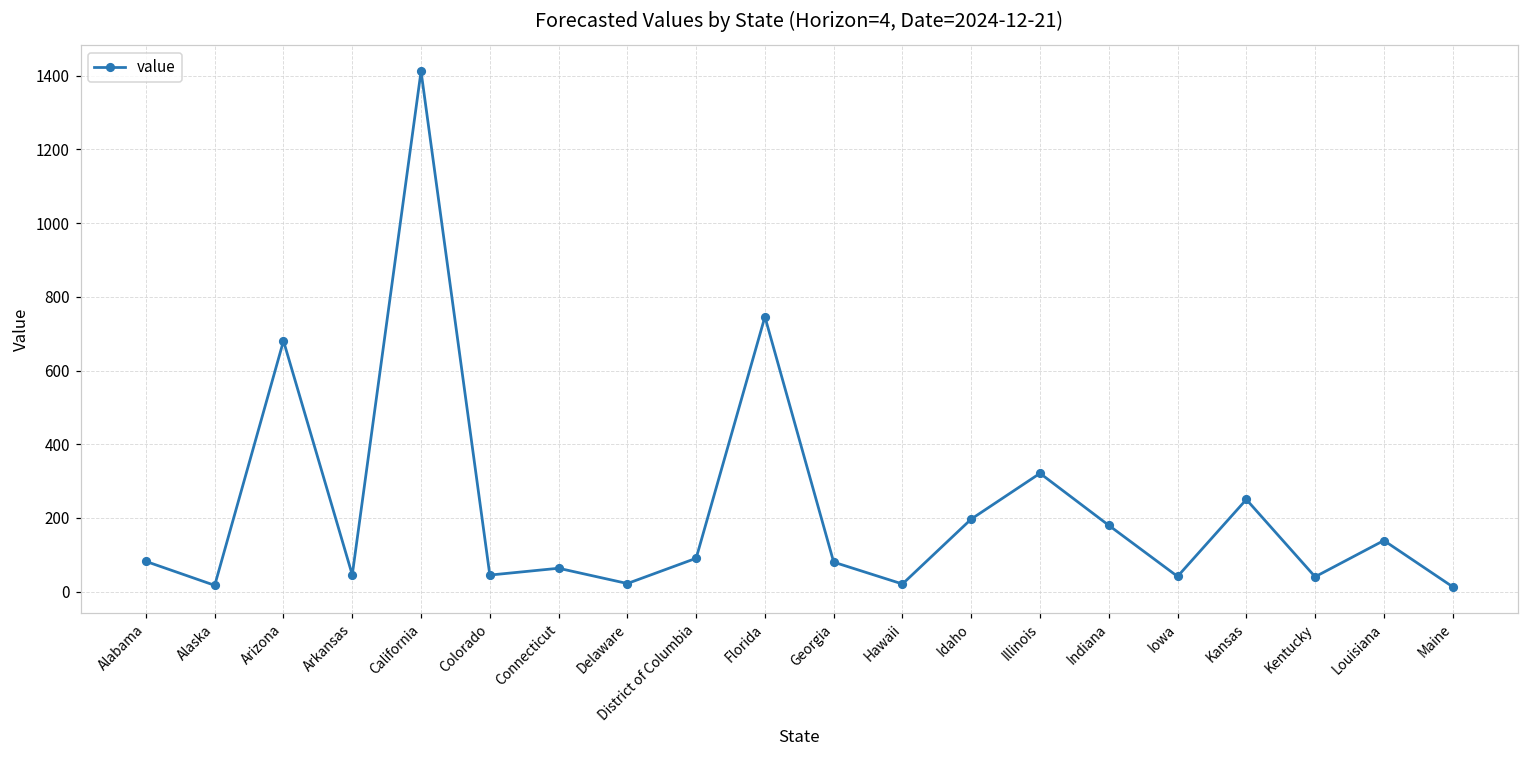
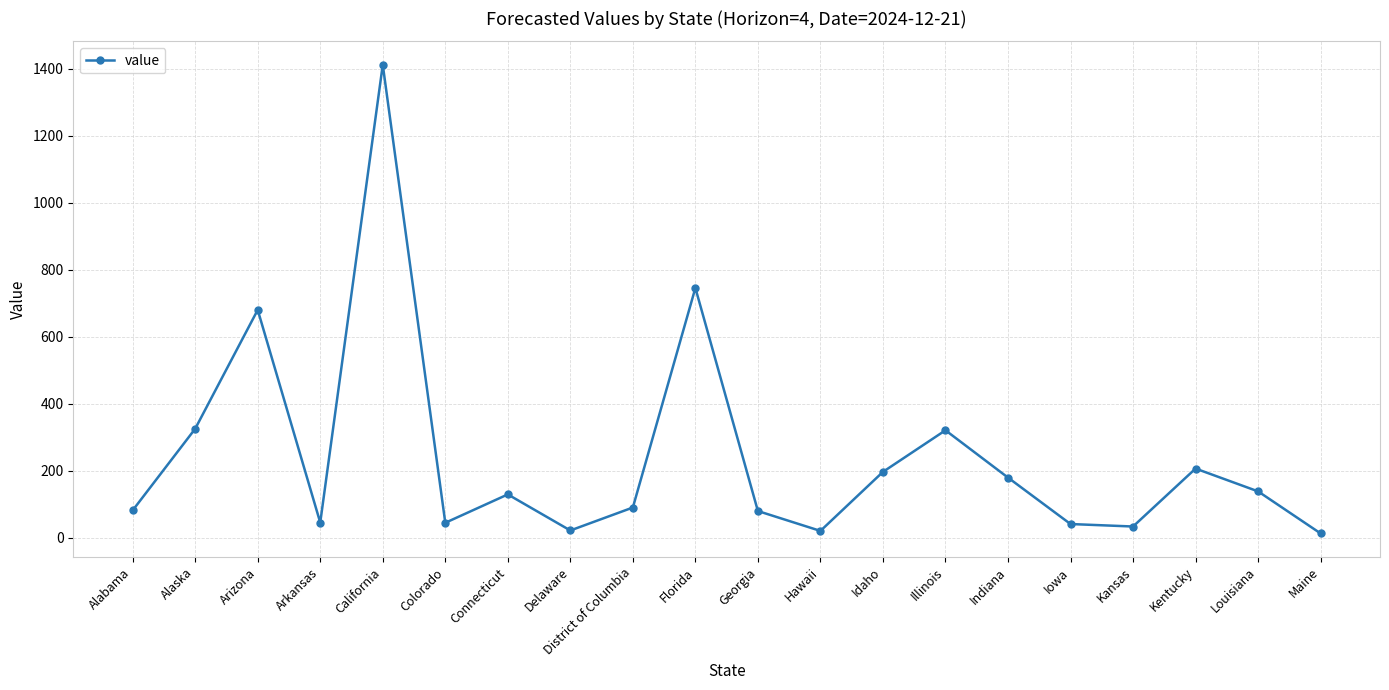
  {
    "Alabama": 80,
-   "Alaska": 20,
+   "Alaska": 330,
    "Arizona": 680,
    "Arkansas": 50,
    "California": 1410,
    "Colorado": 40,
-   "Connecticut": 60,
+   "Connecticut": 130,
    "Delaware": 20,
    "District of Columbia": 90,
    "Florida": 750,
    "Georgia": 80,
    "Hawaii": 20,
    "Idaho": 200,
    "Illinois": 320,
    "Indiana": 180,
    "Iowa": 40,
-   "Kansas": 250,
-   "Kentucky": 40,
+   "Kansas": 30,
+   "Kentucky": 210,
    "Louisiana": 140,
    "Maine": 10
  }
